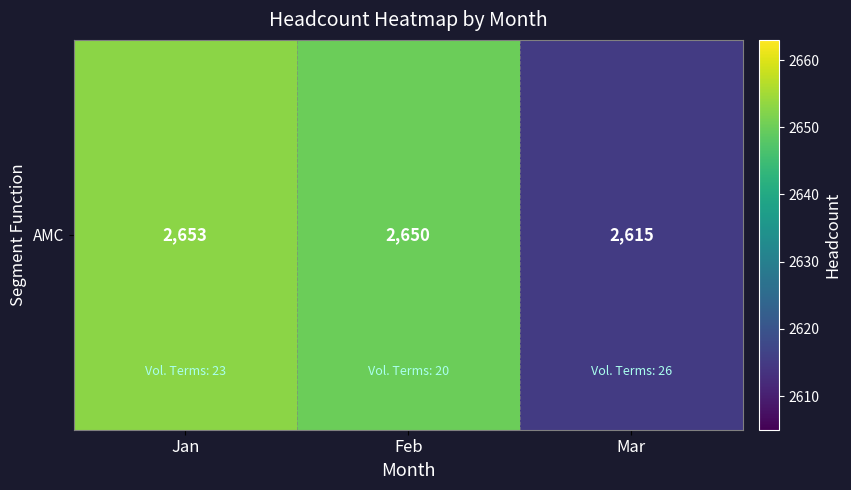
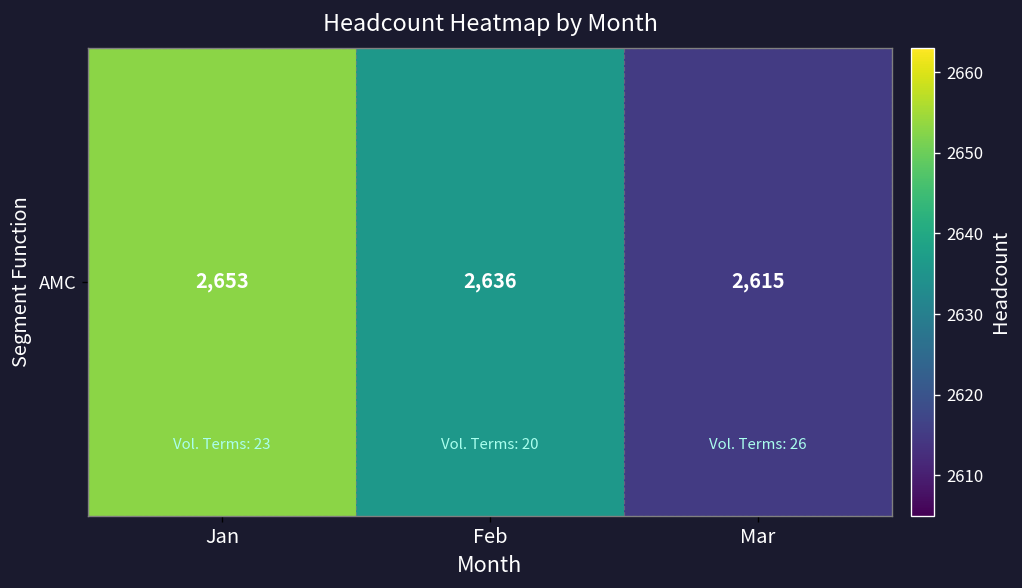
  {
    "AMC": {
-     "Feb": "2,650"
+     "Feb": "2,636"
    }
  }
